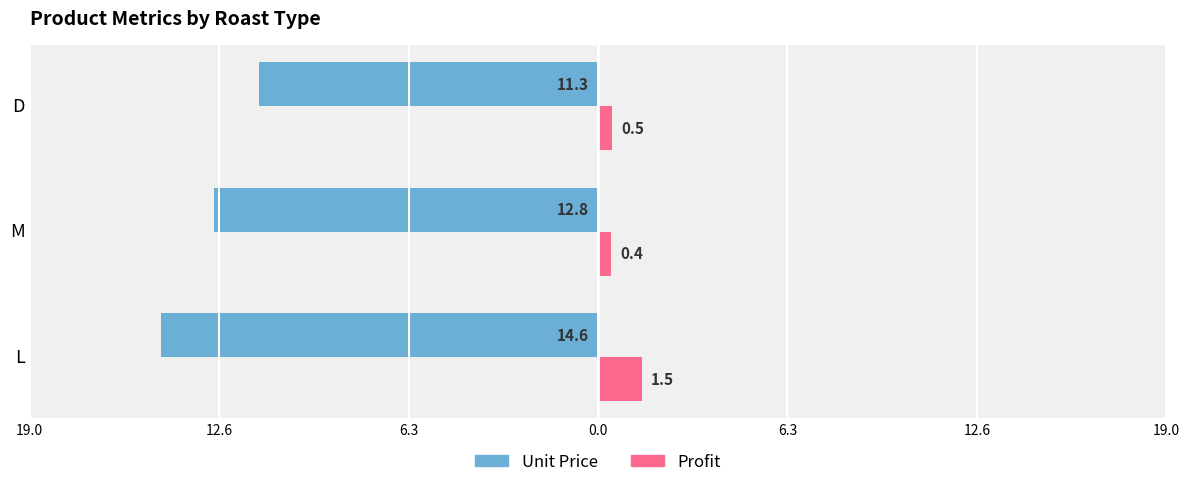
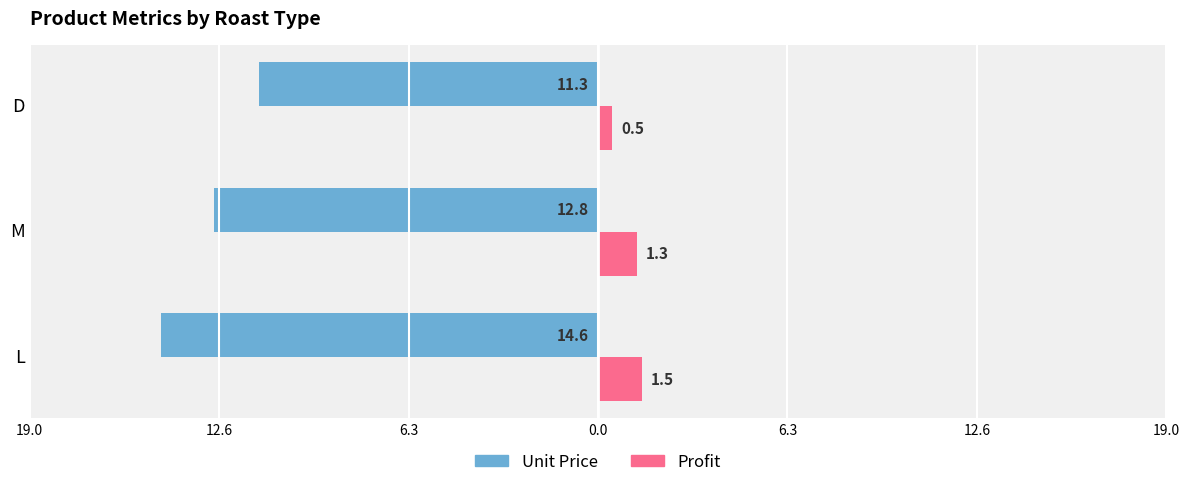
  {
    "Profit": {
      "D": 0.5,
-     "M": 0.4,
+     "M": 1.3,
      "L": 1.5
    }
  }
